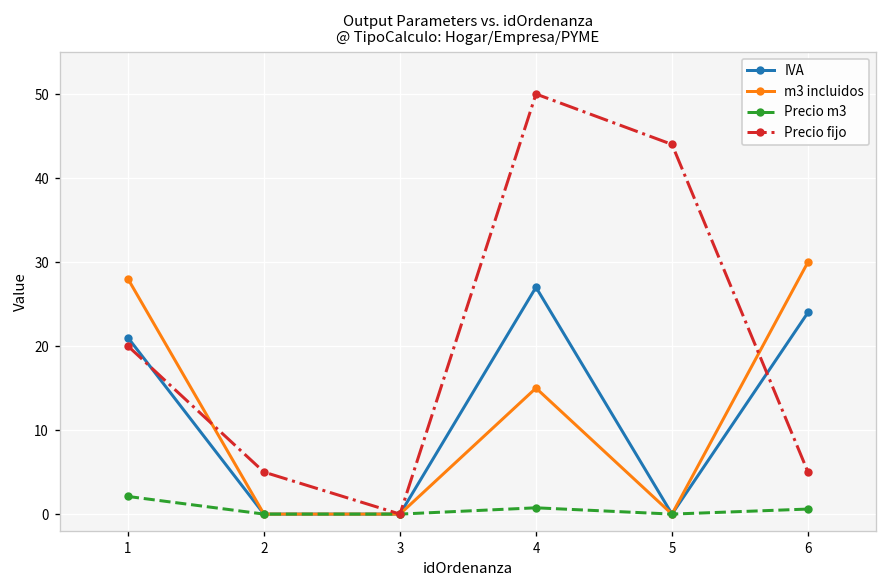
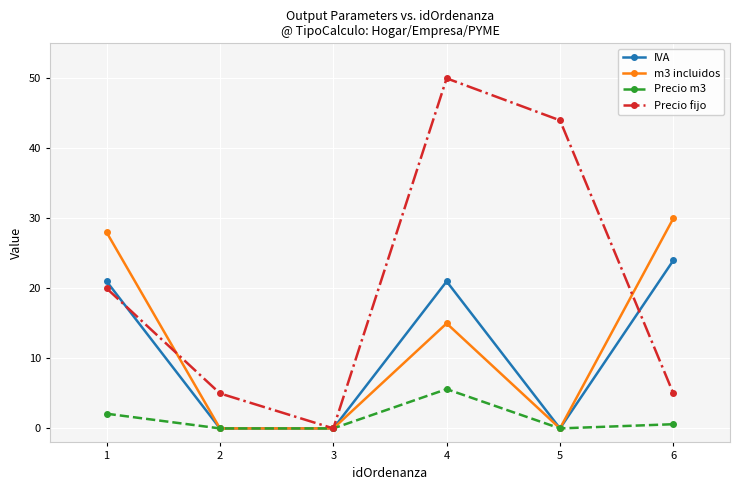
  {
    "IVA": {
      "1": 21,
-     "4": 27,
+     "4": 21,
      "6": 24
    },
    "m3 incluidos": {
      "1": 28,
      "4": 15,
      "6": 30
    },
    "Precio m3": {
      "1": 2,
-     "4": 1,
+     "4": 6,
      "6": 1
    },
    "Precio fijo": {
      "1": 20,
      "2": 5,
      "4": 50,
      "5": 44,
      "6": 5
    }
  }
